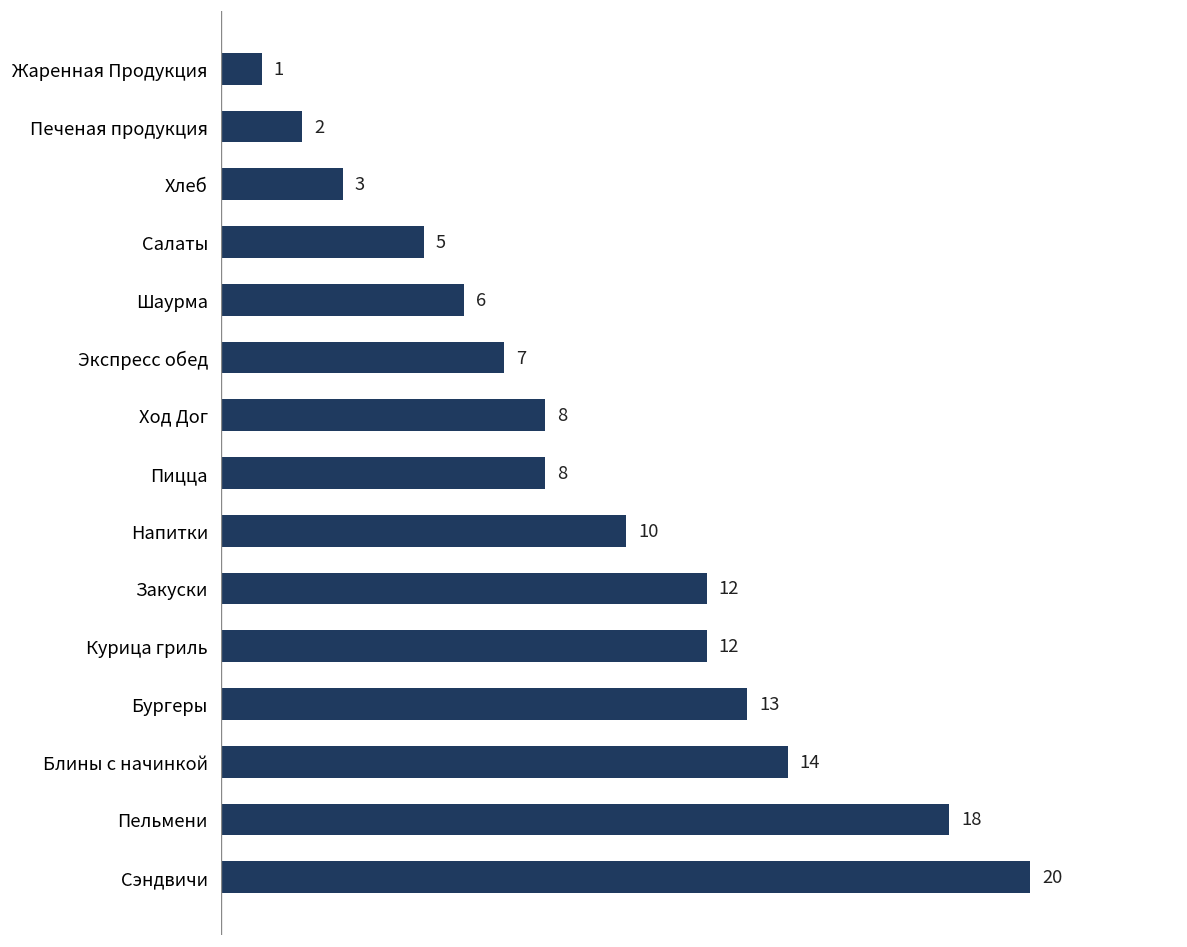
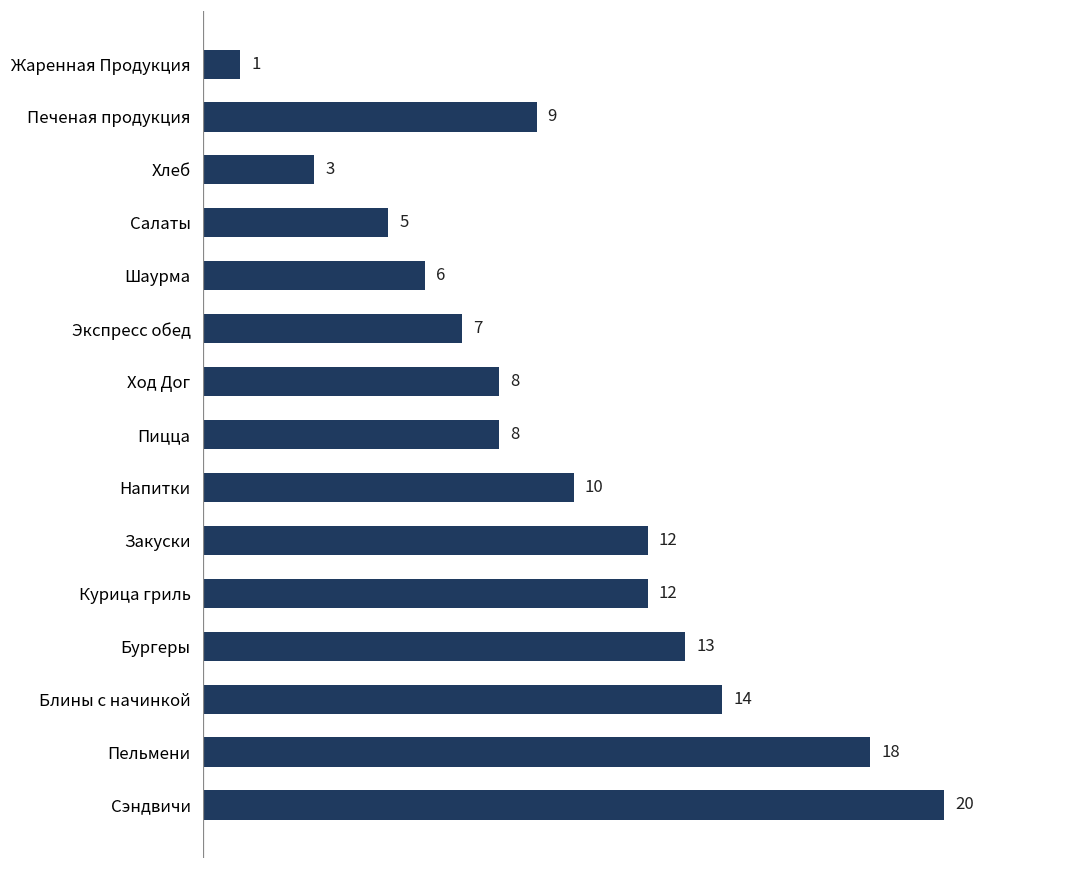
  {
    "Жаренная Продукция": 1,
-   "Печеная продукция": 2,
+   "Печеная продукция": 9,
    "Хлеб": 3,
    "Салаты": 5,
    "Шаурма": 6,
    "Экспресс обед": 7,
    "Ход Дог": 8,
    "Пицца": 8,
    "Напитки": 10,
    "Закуски": 12,
    "Курица гриль": 12,
    "Бургеры": 13,
    "Блины с начинкой": 14,
    "Пельмени": 18,
    "Сэндвичи": 20
  }
